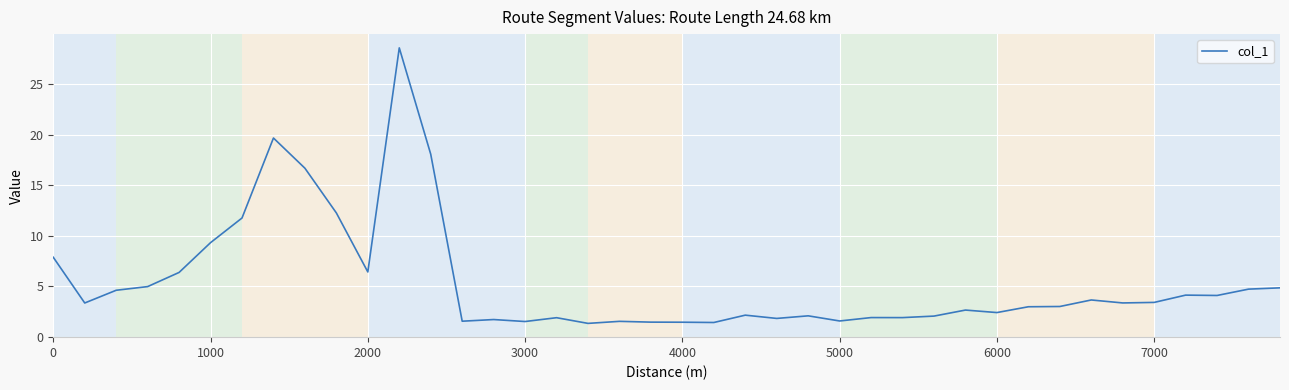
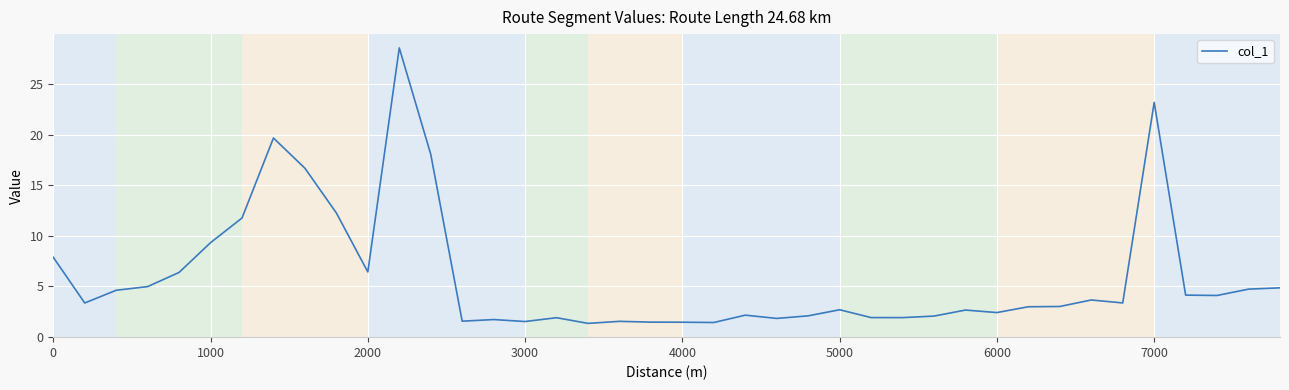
  {
    "0": 7.9,
    "1000": 9.3,
    "2000": 6.4,
    "3000": 1.5,
    "4000": 1.4,
-   "5000": 1.6,
+   "5000": 2.7,
    "6000": 2.4,
-   "7000": 3.4
+   "7000": 23.2
  }
